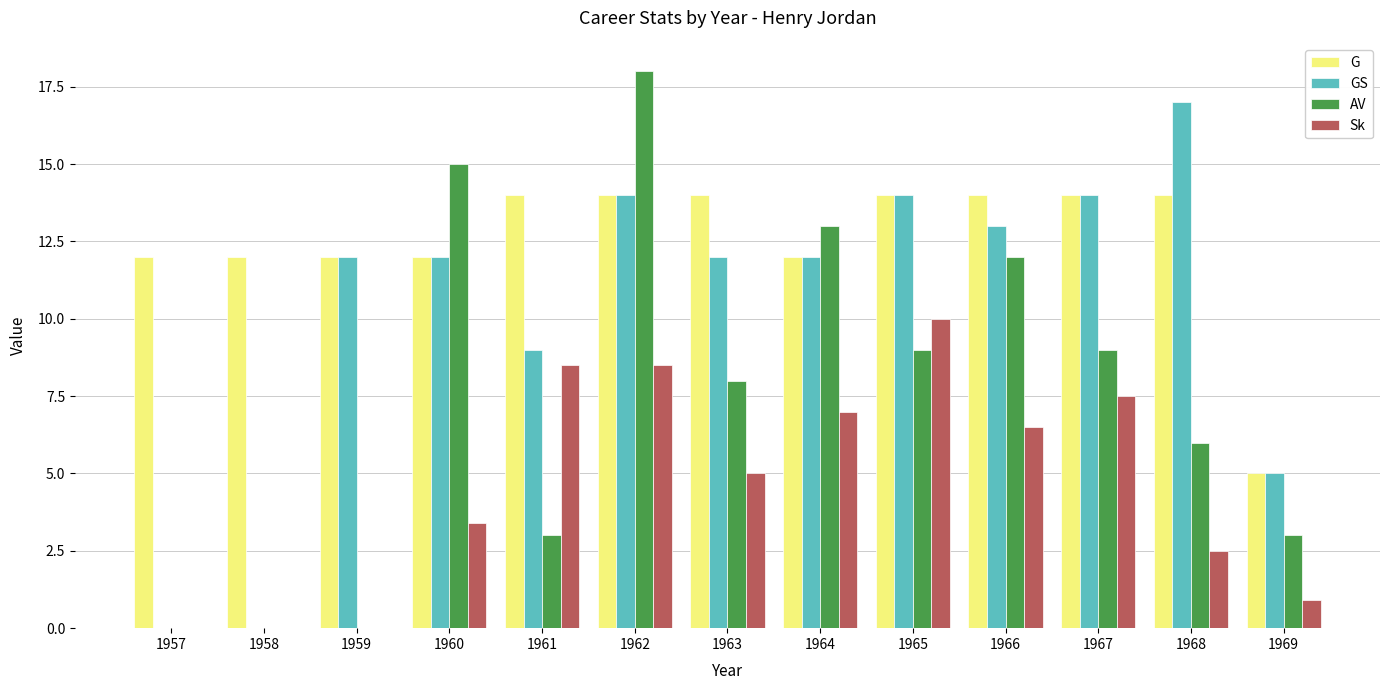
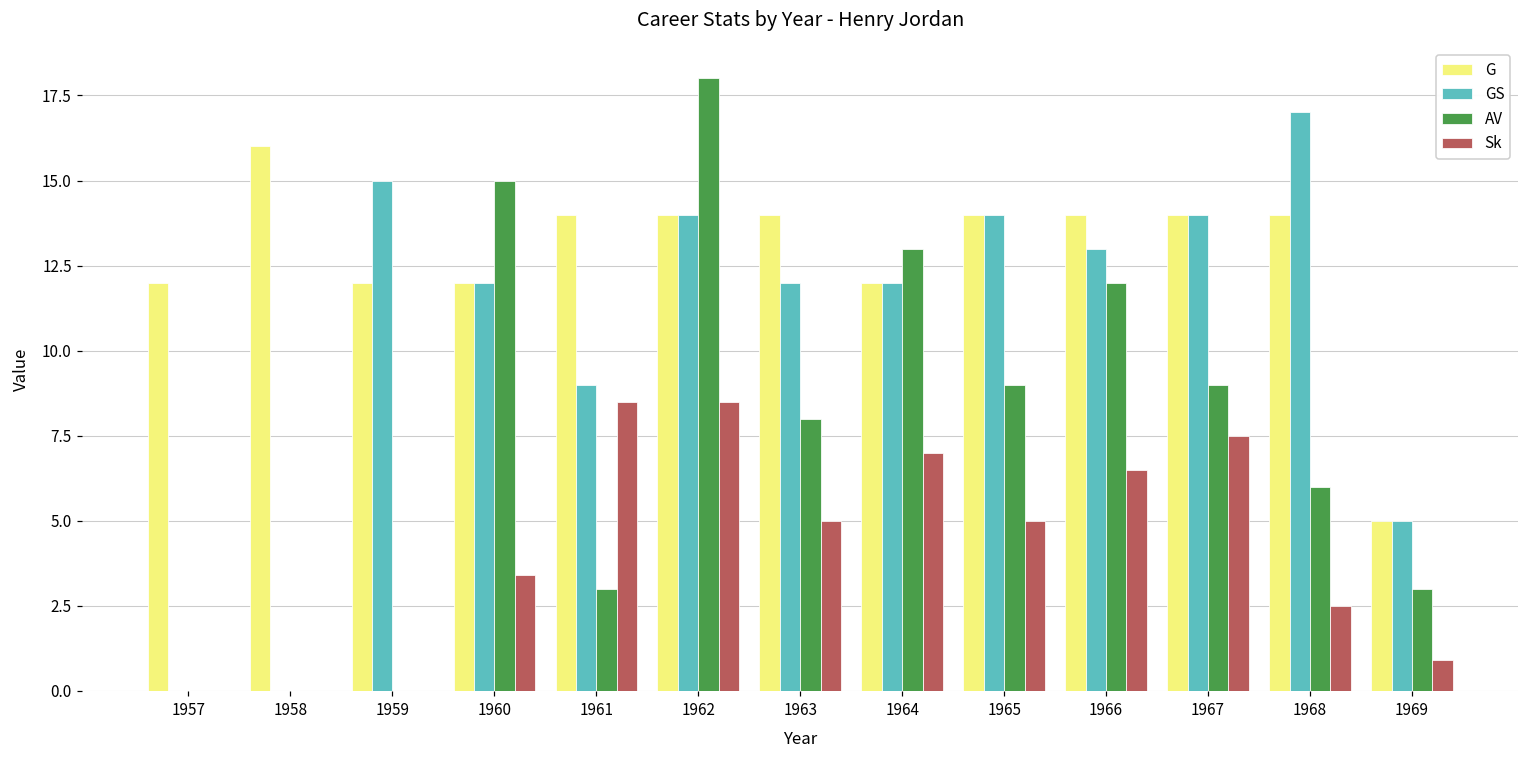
  {
    "G": {
      "1957": 12,
-     "1958": 12,
+     "1958": 16,
      "1959": 12,
      "1960": 12,
      "1961": 14,
      "1962": 14,
      "1963": 14,
      "1964": 12,
      "1965": 14,
      "1966": 14,
      "1967": 14,
      "1968": 14,
      "1969": 5
    },
    "GS": {
      "1957": 0,
      "1958": 0,
-     "1959": 12,
+     "1959": 15,
      "1960": 12,
      "1961": 9,
      "1962": 14,
      "1963": 12,
      "1964": 12,
      "1965": 14,
      "1966": 13,
      "1967": 14,
      "1968": 17,
      "1969": 5
    },
    "AV": {
      "1957": 0,
      "1958": 0,
      "1959": 0,
      "1960": 15,
      "1961": 3,
      "1962": 18,
      "1963": 8,
      "1964": 13,
      "1965": 9,
      "1966": 12,
      "1967": 9,
      "1968": 6,
      "1969": 3
    },
    "Sk": {
      "1957": 0,
      "1958": 0,
      "1959": 0,
      "1960": 3.4,
      "1961": 8.5,
      "1962": 8.5,
      "1963": 5,
      "1964": 7,
-     "1965": 10,
+     "1965": 5,
      "1966": 6.5,
      "1967": 7.5,
      "1968": 2.5,
      "1969": 0.9
    }
  }
